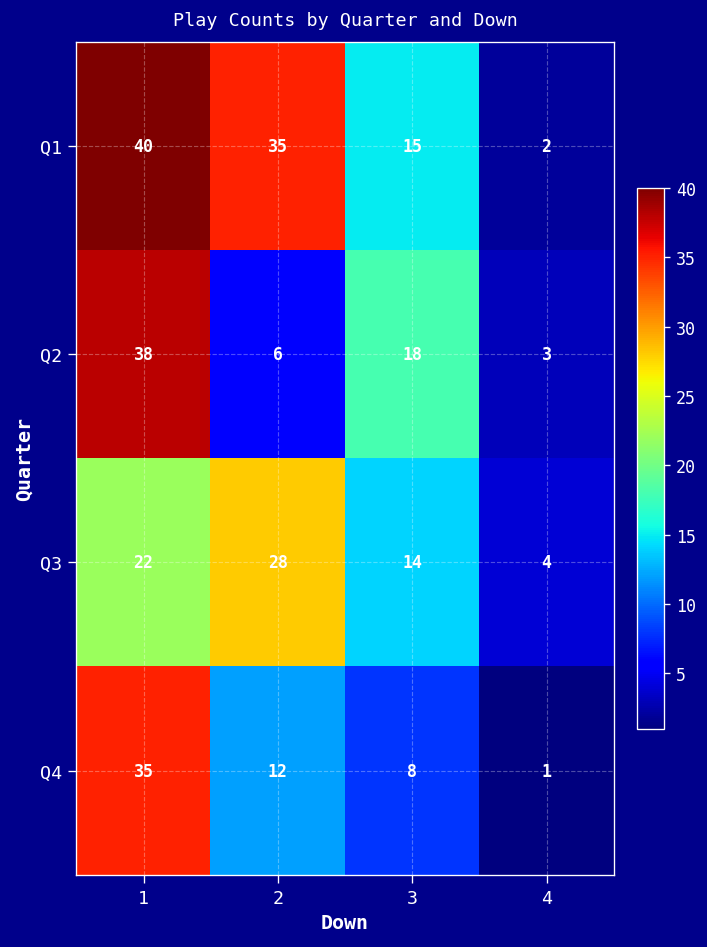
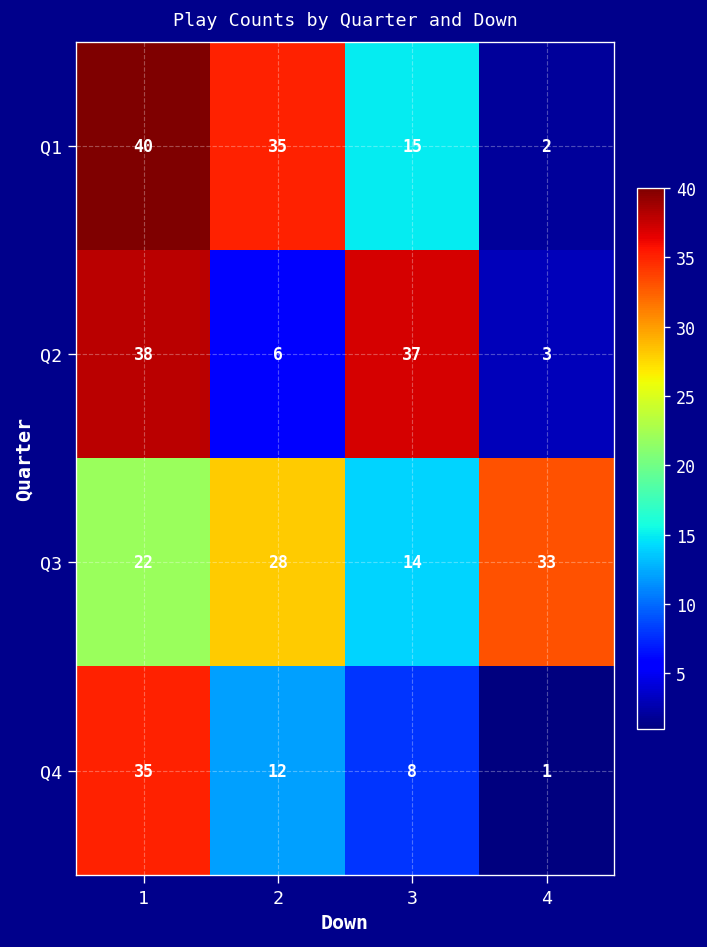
  {
    "Q1": {
      "1": 40,
      "2": 35,
      "3": 15,
      "4": 2
    },
    "Q2": {
      "1": 38,
      "2": 6,
-     "3": 18,
+     "3": 37,
      "4": 3
    },
    "Q3": {
      "1": 22,
      "2": 28,
      "3": 14,
-     "4": 4
+     "4": 33
    },
    "Q4": {
      "1": 35,
      "2": 12,
      "3": 8,
      "4": 1
    }
  }
